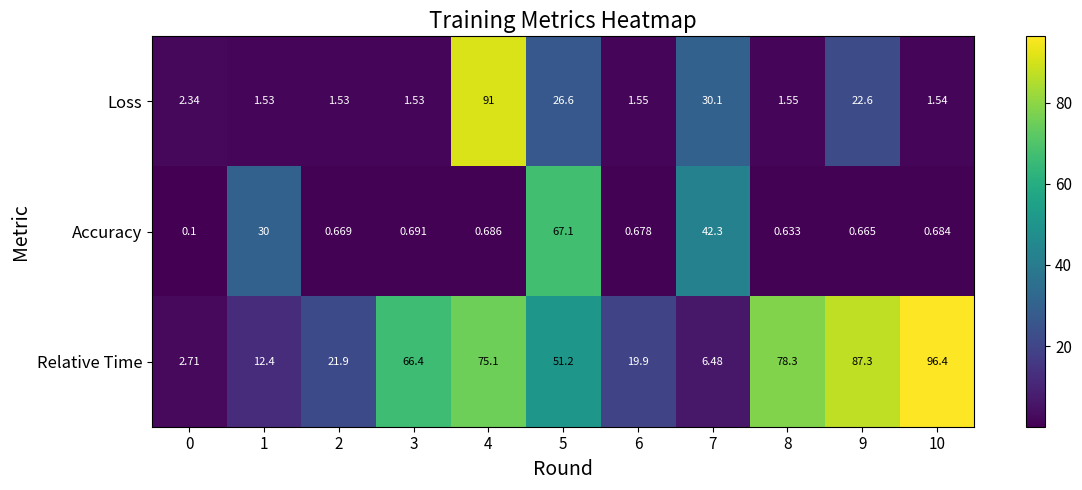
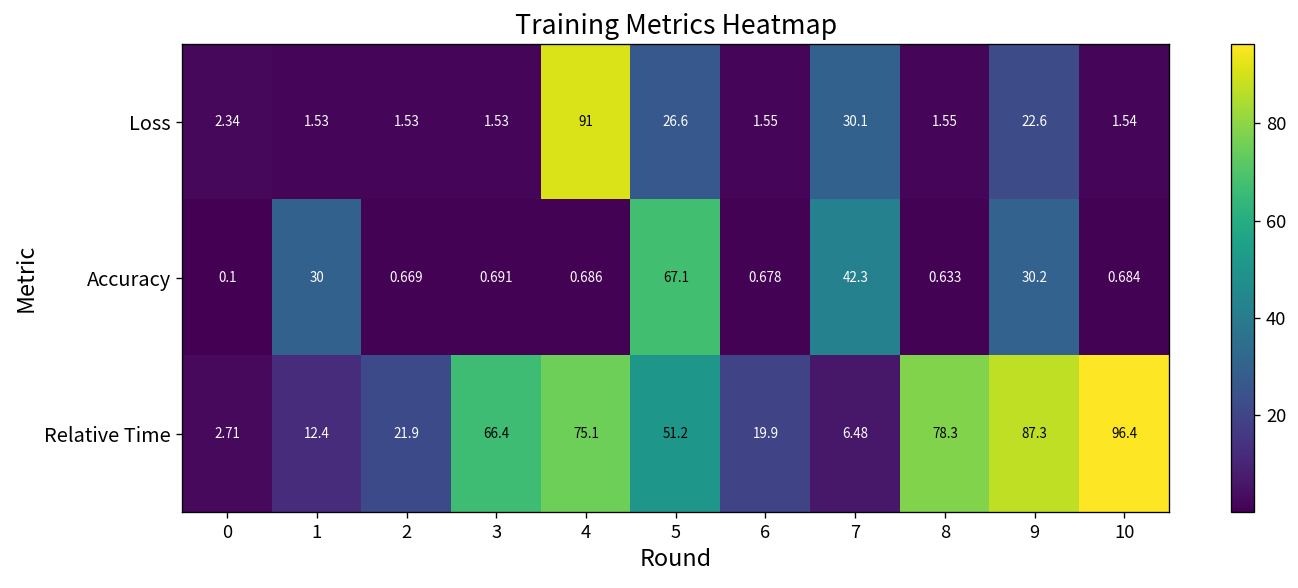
  {
    "Loss": {
      "0": 2.34,
      "1": 1.53,
      "2": 1.53,
      "3": 1.53,
      "4": 91,
      "5": 26.6,
      "6": 1.55,
      "7": 30.1,
      "8": 1.55,
      "9": 22.6,
      "10": 1.54
    },
    "Accuracy": {
      "0": 0.1,
      "1": 30,
      "2": 0.669,
      "3": 0.691,
      "4": 0.686,
      "5": 67.1,
      "6": 0.678,
      "7": 42.3,
      "8": 0.633,
-     "9": 0.665,
+     "9": 30.2,
      "10": 0.684
    },
    "Relative Time": {
      "0": 2.71,
      "1": 12.4,
      "2": 21.9,
      "3": 66.4,
      "4": 75.1,
      "5": 51.2,
      "6": 19.9,
      "7": 6.48,
      "8": 78.3,
      "9": 87.3,
      "10": 96.4
    }
  }
